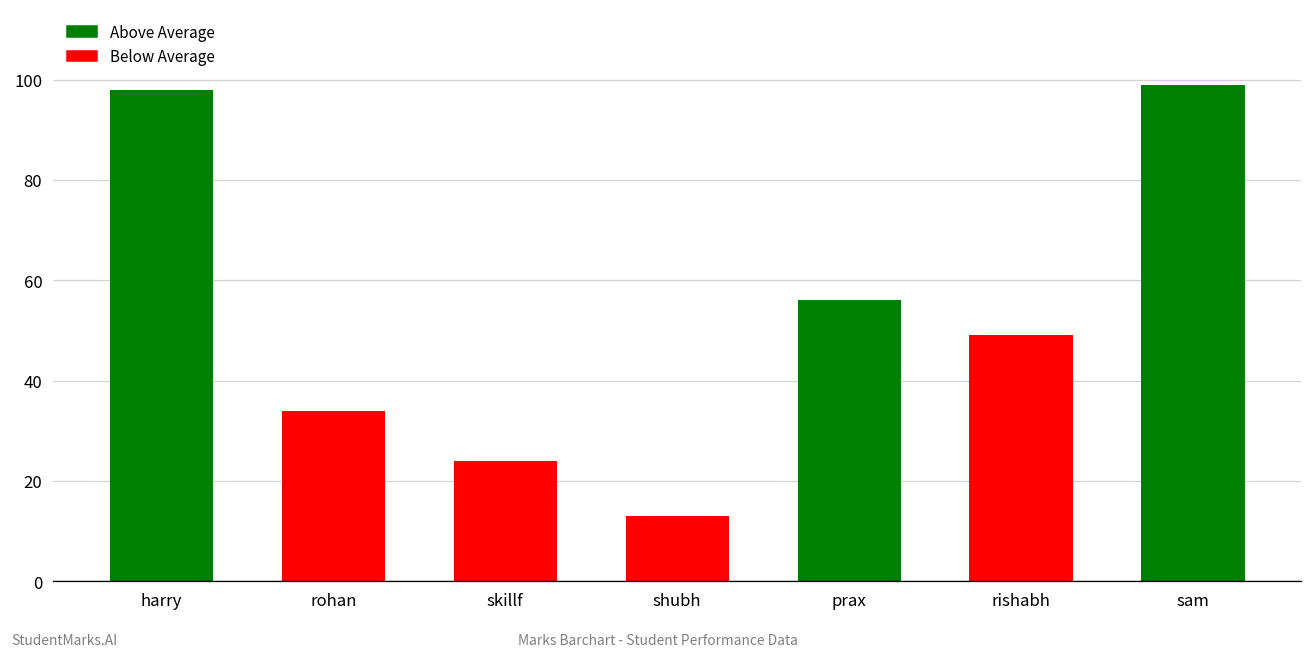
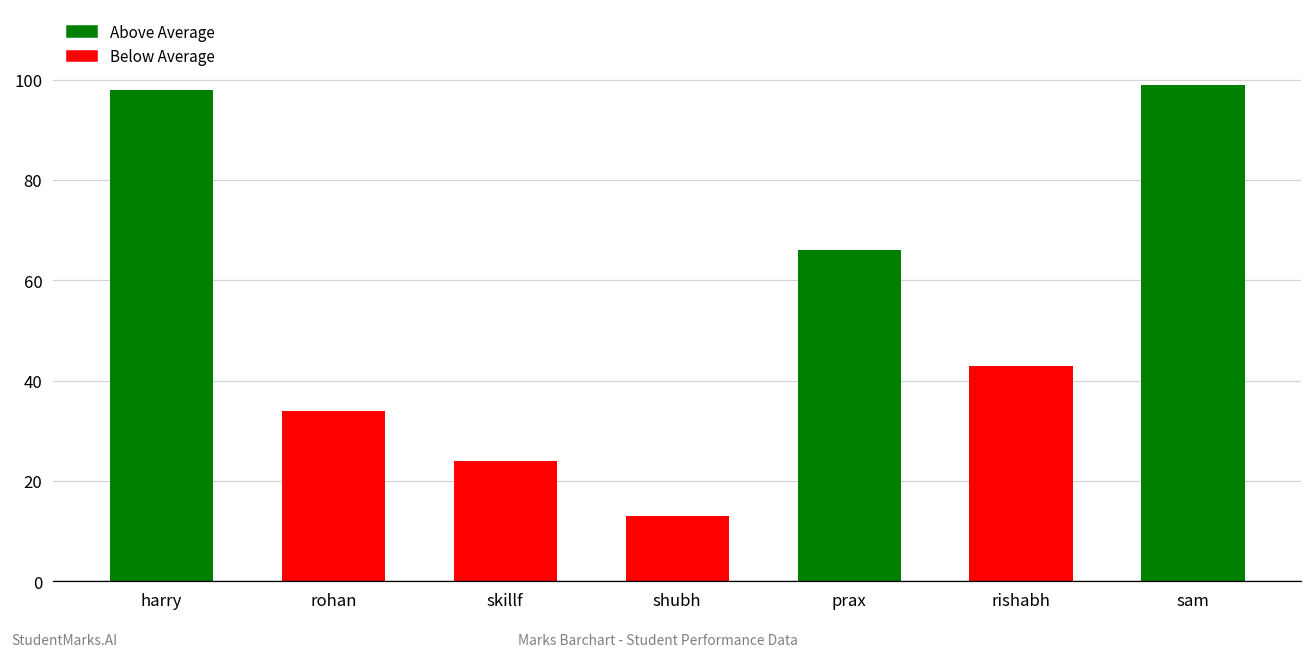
  {
    "harry": 98,
    "rohan": 34,
    "skillf": 24,
    "shubh": 13,
-   "prax": 56,
-   "rishabh": 49,
+   "prax": 66,
+   "rishabh": 43,
    "sam": 99
  }
